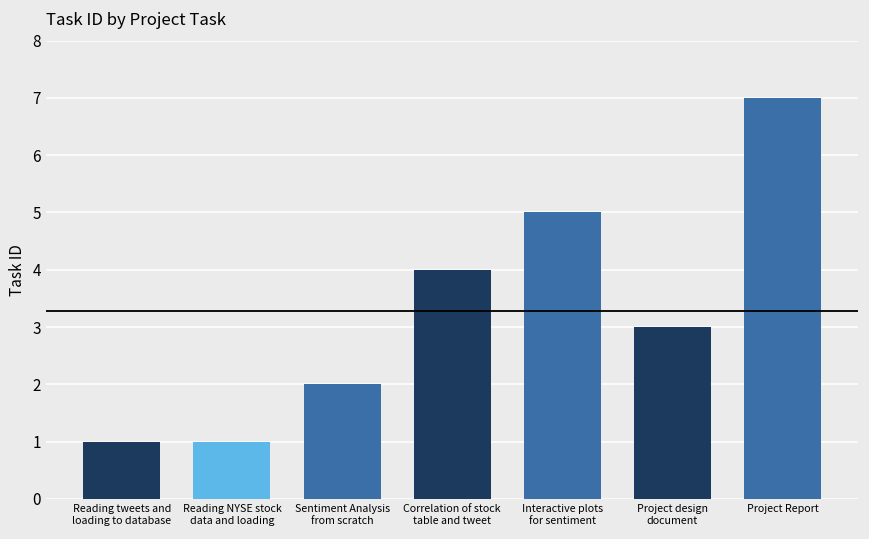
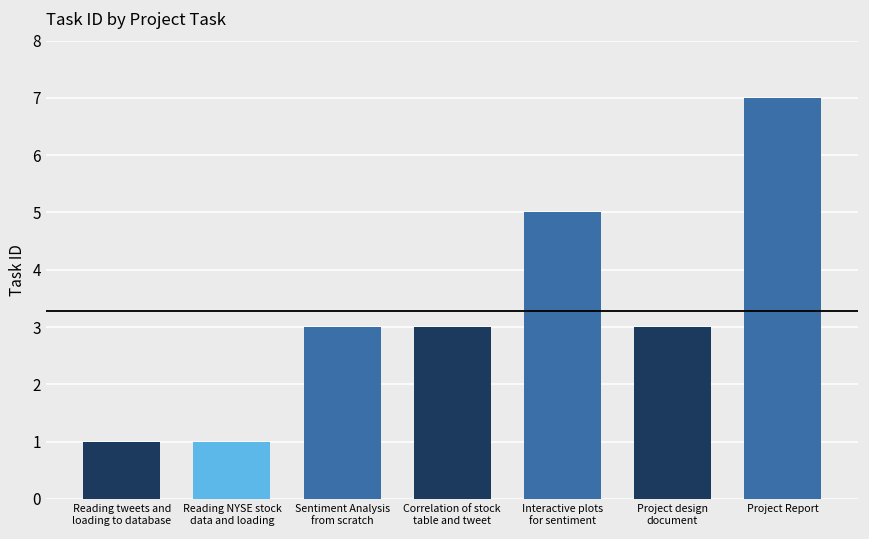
  {
    "Reading tweets and loading to database": 1,
    "Reading NYSE stock data and loading": 1,
-   "Sentiment Analysis from scratch": 2,
-   "Correlation of stock table and tweet": 4,
+   "Sentiment Analysis from scratch": 3,
+   "Correlation of stock table and tweet": 3,
    "Interactive plots for sentiment": 5,
    "Project design document": 3,
    "Project Report": 7
  }
